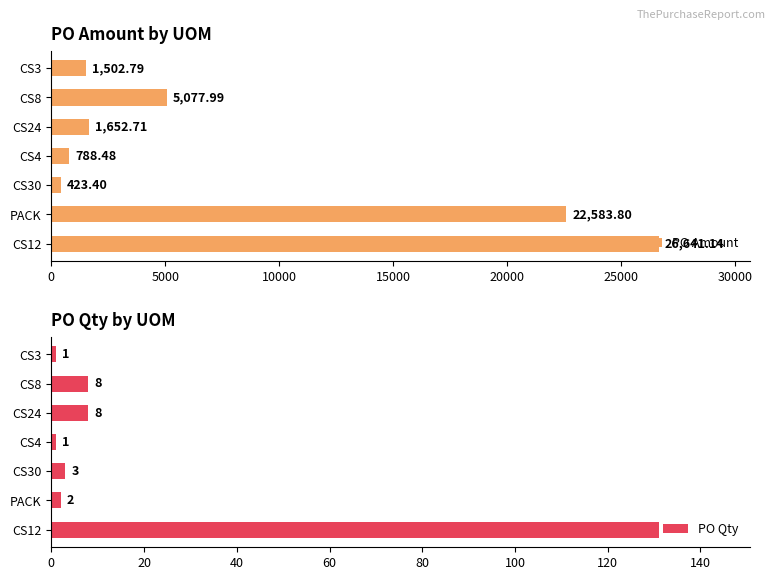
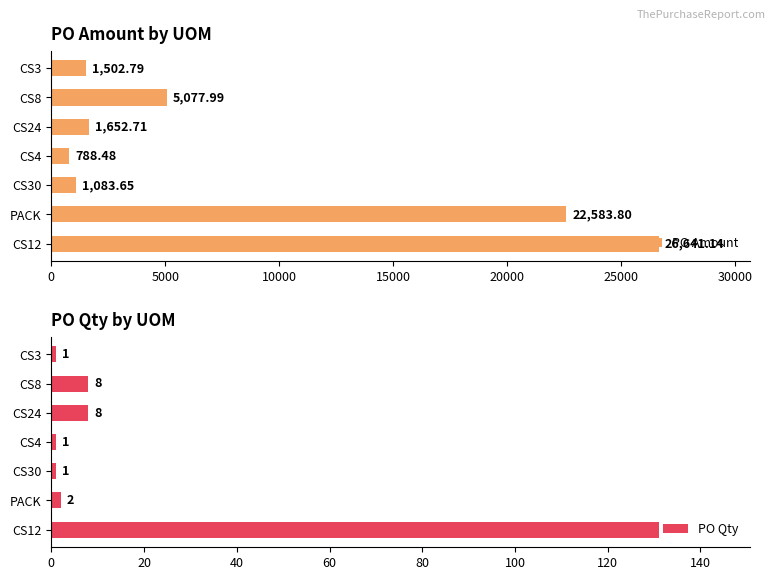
  {
    "PO Amount by UOM": {
      "CS3": "1,502.79",
      "CS8": "5,077.99",
      "CS24": "1,652.71",
      "CS4": "788.48",
-     "CS30": "423.40",
+     "CS30": "1,083.65",
      "PACK": "22,583.80",
      "CS12": "26,641.14"
    },
    "PO Qty by UOM": {
      "CS3": "1",
      "CS8": "8",
      "CS24": "8",
      "CS4": "1",
-     "CS30": "3",
+     "CS30": "1",
      "PACK": "2",
      "CS12": "131"
    }
  }
